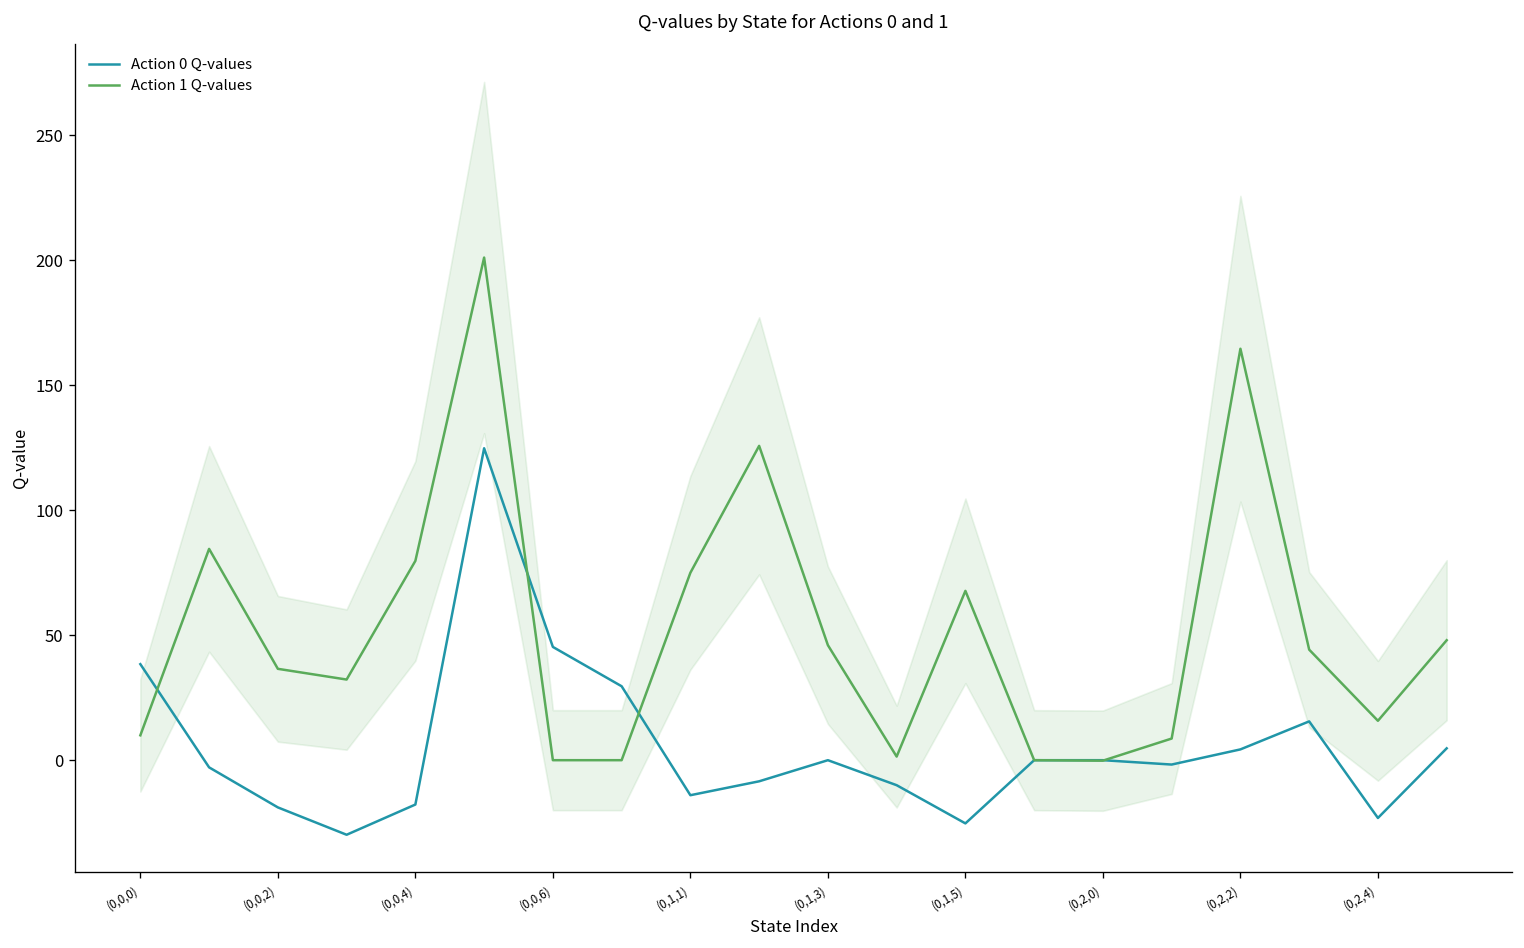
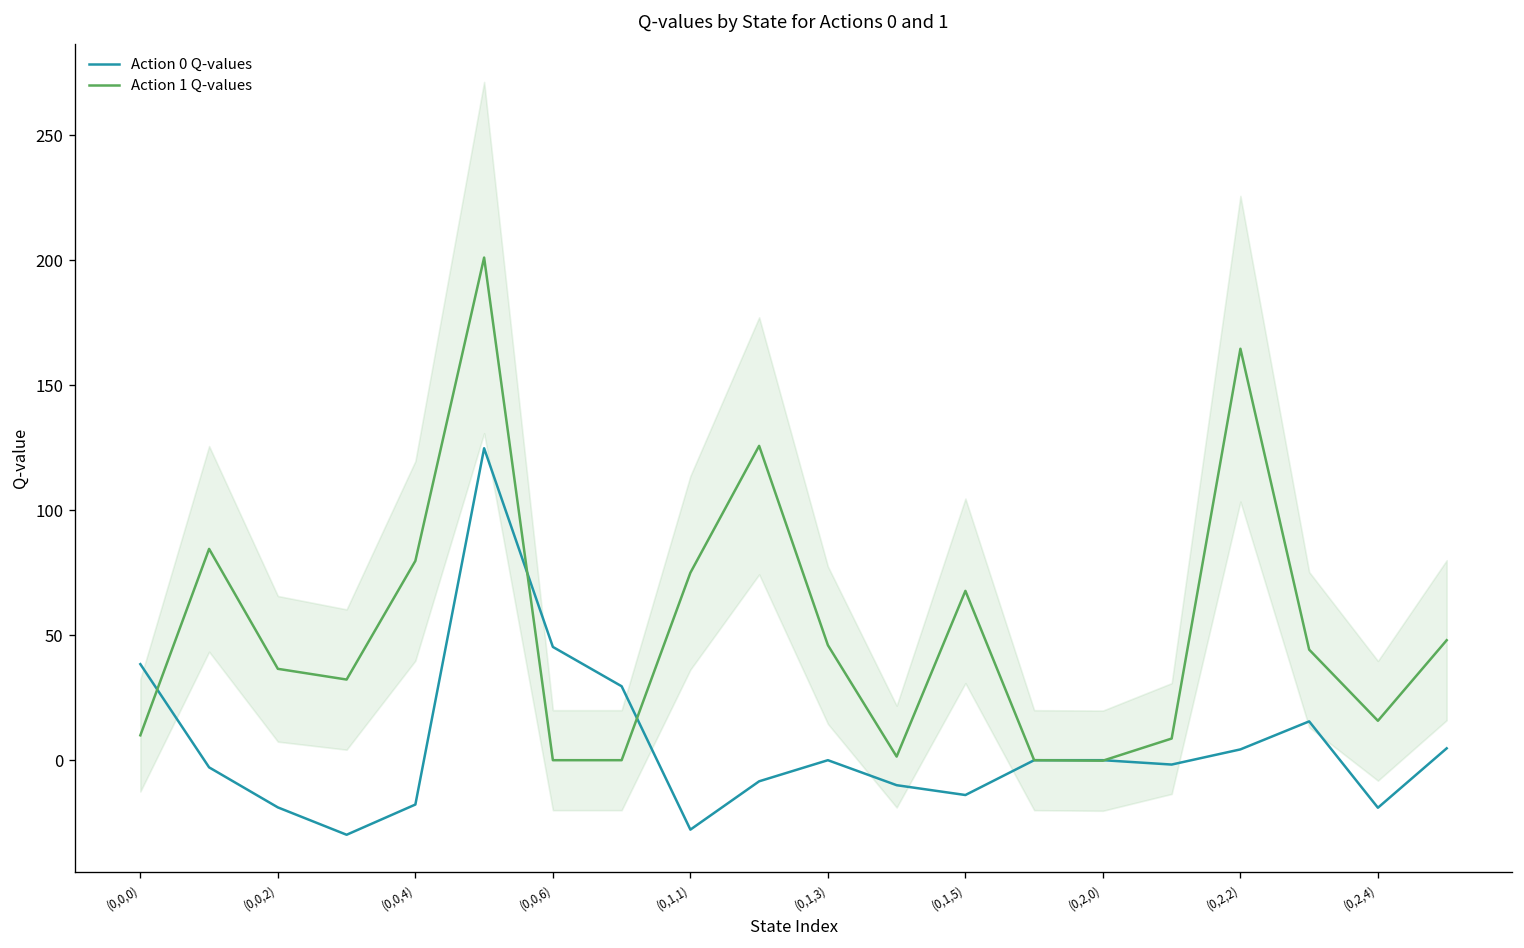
  {
    "Action 0 Q-values": {
      "(0,0,0)": 38,
      "(0,0,2)": -19,
      "(0,0,4)": -18,
      "(0,0,6)": 45,
-     "(0,1,1)": -14,
+     "(0,1,1)": -28,
      "(0,1,3)": 0,
-     "(0,1,5)": -25,
+     "(0,1,5)": -14,
      "(0,2,2)": 4,
-     "(0,2,4)": -23
+     "(0,2,4)": -19
    }
  }
